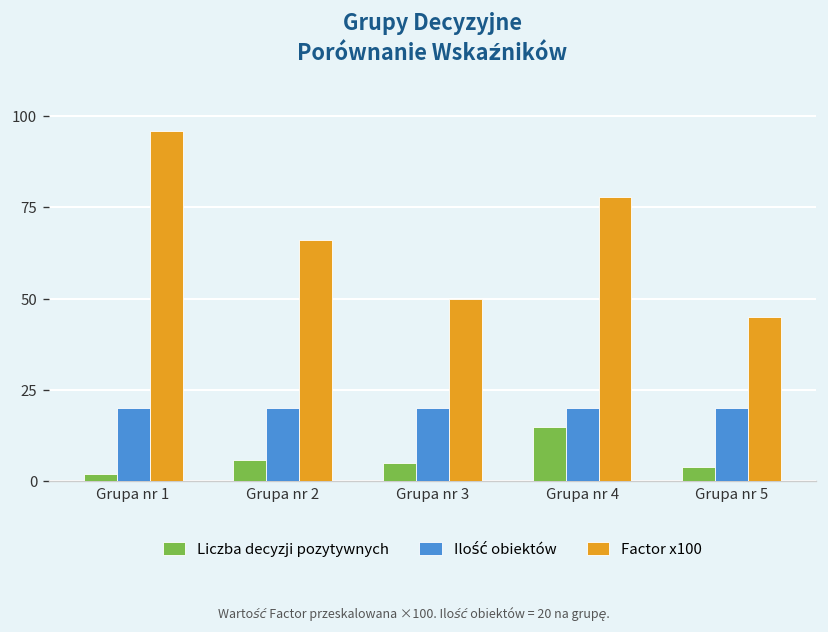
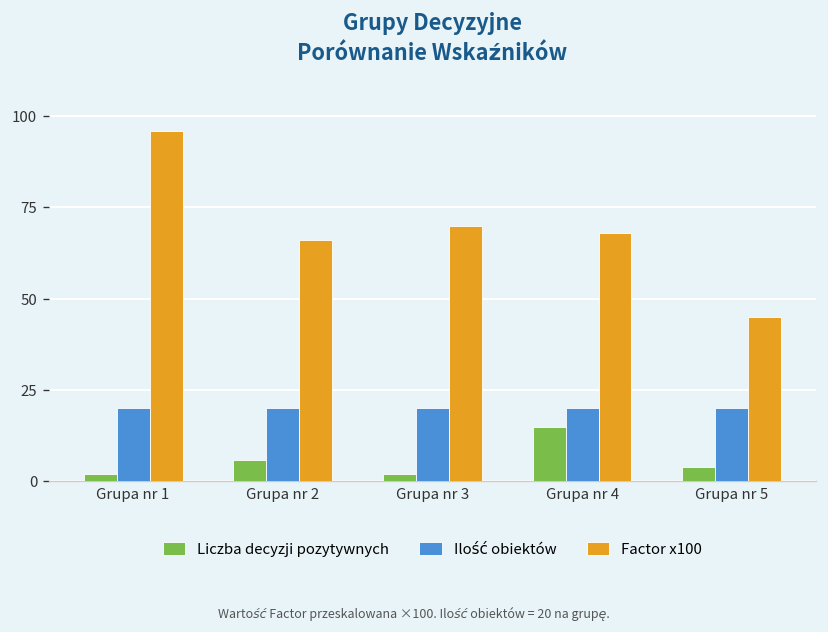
  {
    "Liczba decyzji pozytywnych": {
      "Grupa nr 1": 2,
      "Grupa nr 2": 6,
-     "Grupa nr 3": 5,
+     "Grupa nr 3": 2,
      "Grupa nr 4": 15,
      "Grupa nr 5": 4
    },
    "Ilość obiektów": {
      "Grupa nr 1": 20,
      "Grupa nr 2": 20,
      "Grupa nr 3": 20,
      "Grupa nr 4": 20,
      "Grupa nr 5": 20
    },
    "Factor x100": {
      "Grupa nr 1": 96,
      "Grupa nr 2": 66,
-     "Grupa nr 3": 50,
-     "Grupa nr 4": 78,
+     "Grupa nr 3": 70,
+     "Grupa nr 4": 68,
      "Grupa nr 5": 45
    }
  }
